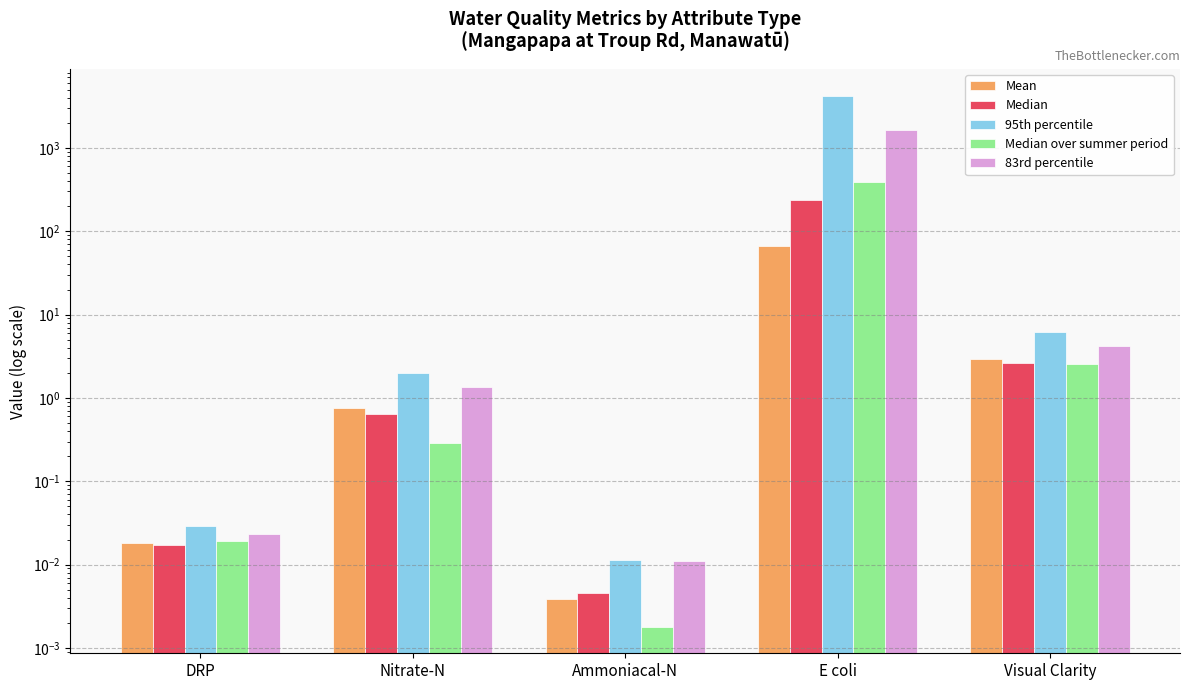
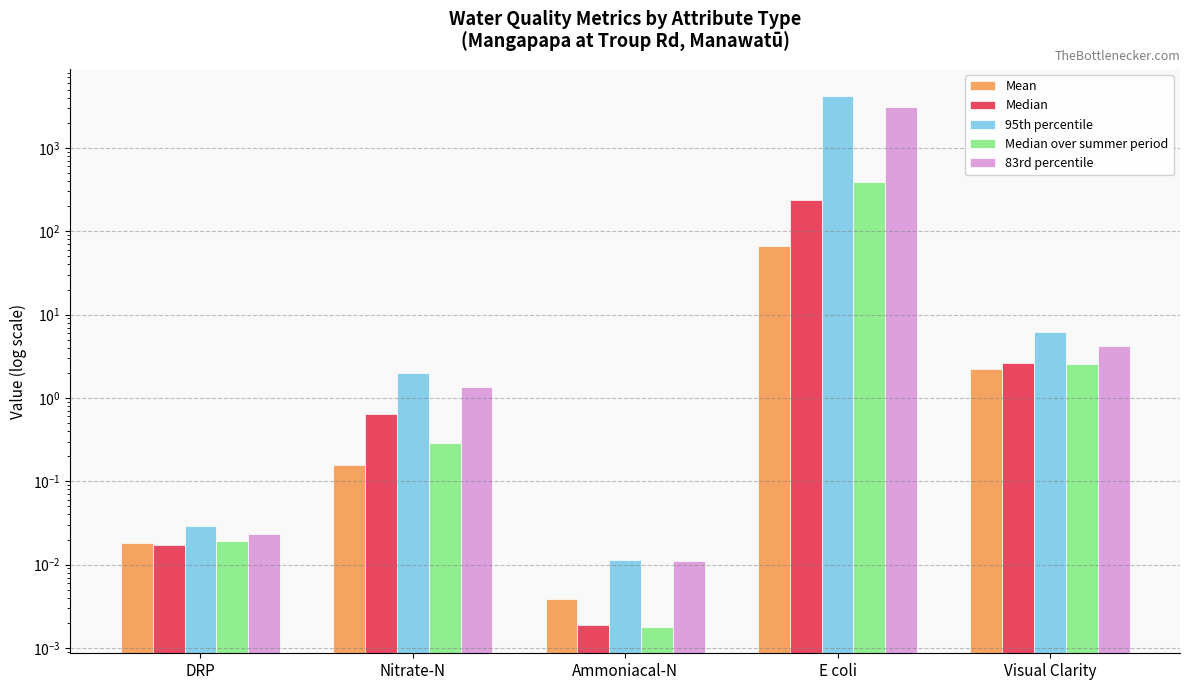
  {
    "Mean": {
      "DRP": 0.018,
-     "Nitrate-N": 0.8,
+     "Nitrate-N": 0.16,
      "Ammoniacal-N": 0.004,
      "E coli": 70,
-     "Visual Clarity": 2.9
+     "Visual Clarity": 2.2
    },
    "Median": {
      "DRP": 0.017,
      "Nitrate-N": 0.6,
-     "Ammoniacal-N": 0.005,
+     "Ammoniacal-N": 0.0019,
      "E coli": 240,
      "Visual Clarity": 2.6
    },
    "95th percentile": {
      "DRP": 0.029,
      "Nitrate-N": 2.0,
      "Ammoniacal-N": 0.011,
      "E coli": 4000,
      "Visual Clarity": 6
    },
    "Median over summer period": {
      "DRP": 0.019,
      "Nitrate-N": 0.29,
      "Ammoniacal-N": 0.0018,
      "E coli": 400,
      "Visual Clarity": 2.6
    },
    "83rd percentile": {
      "DRP": 0.023,
      "Nitrate-N": 1.3,
      "Ammoniacal-N": 0.011,
-     "E coli": 1600,
+     "E coli": 3100,
      "Visual Clarity": 4
    }
  }
